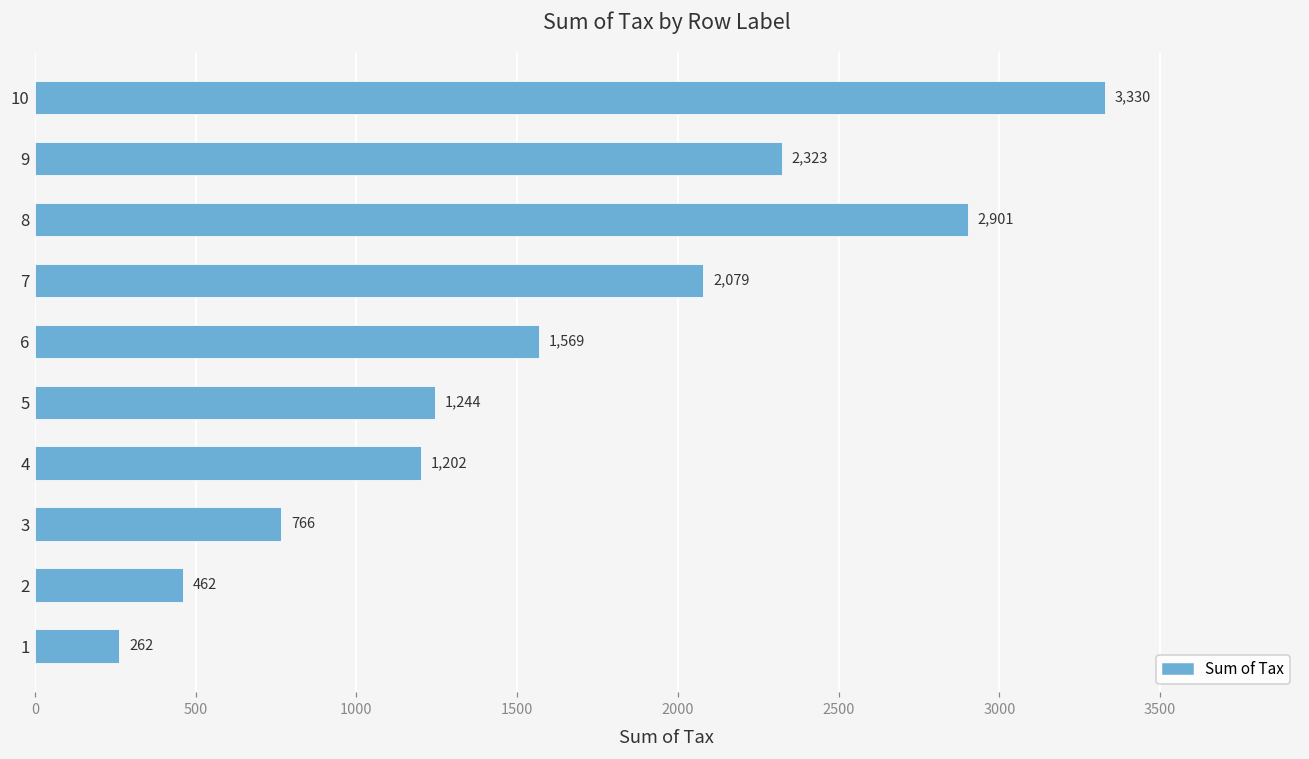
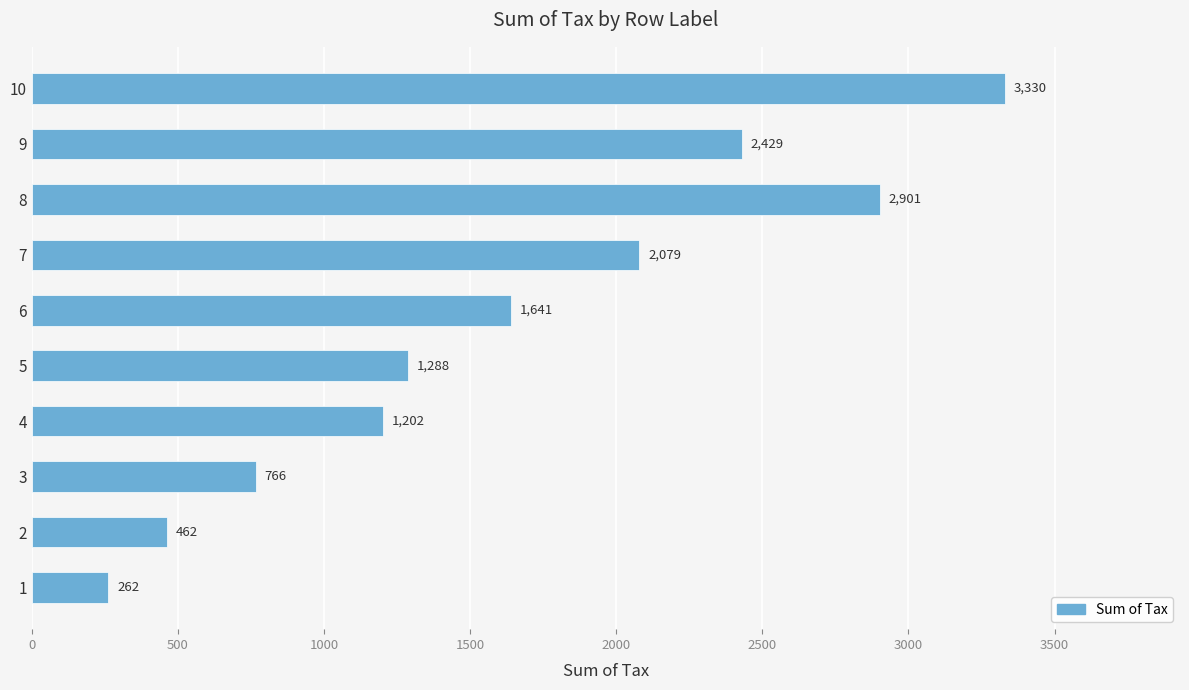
  {
    "10": "3,330",
-   "9": "2,323",
+   "9": "2,429",
    "8": "2,901",
    "7": "2,079",
-   "6": "1,569",
-   "5": "1,244",
+   "6": "1,641",
+   "5": "1,288",
    "4": "1,202",
    "3": "766",
    "2": "462",
    "1": "262"
  }
